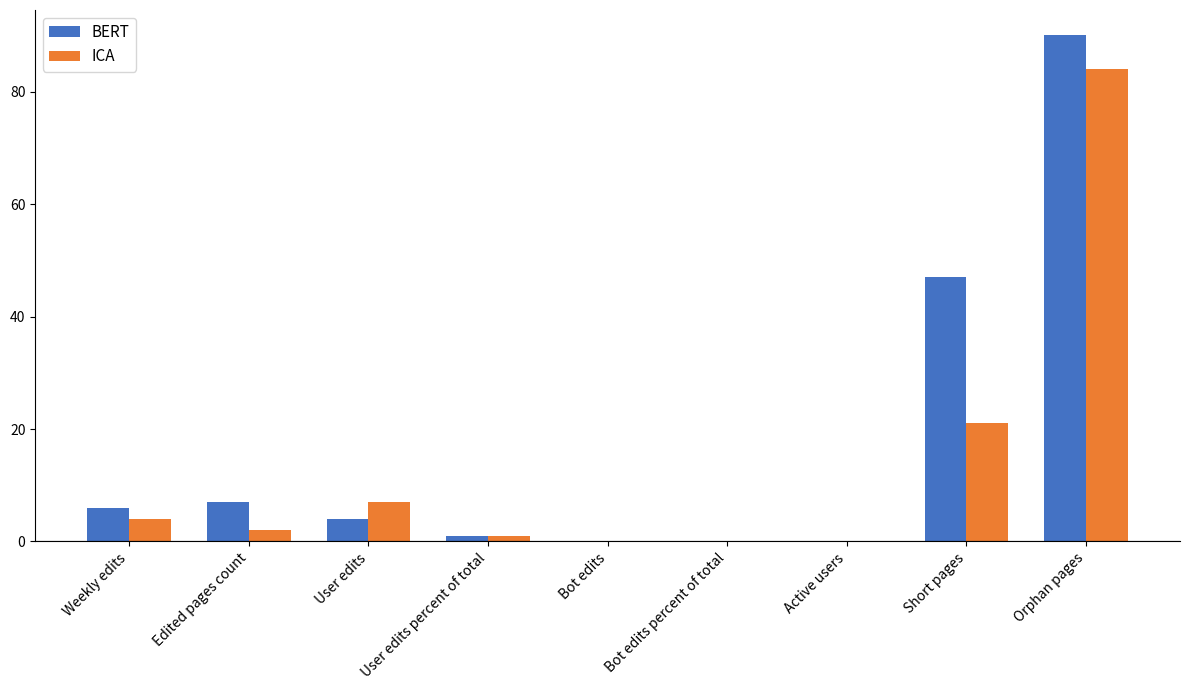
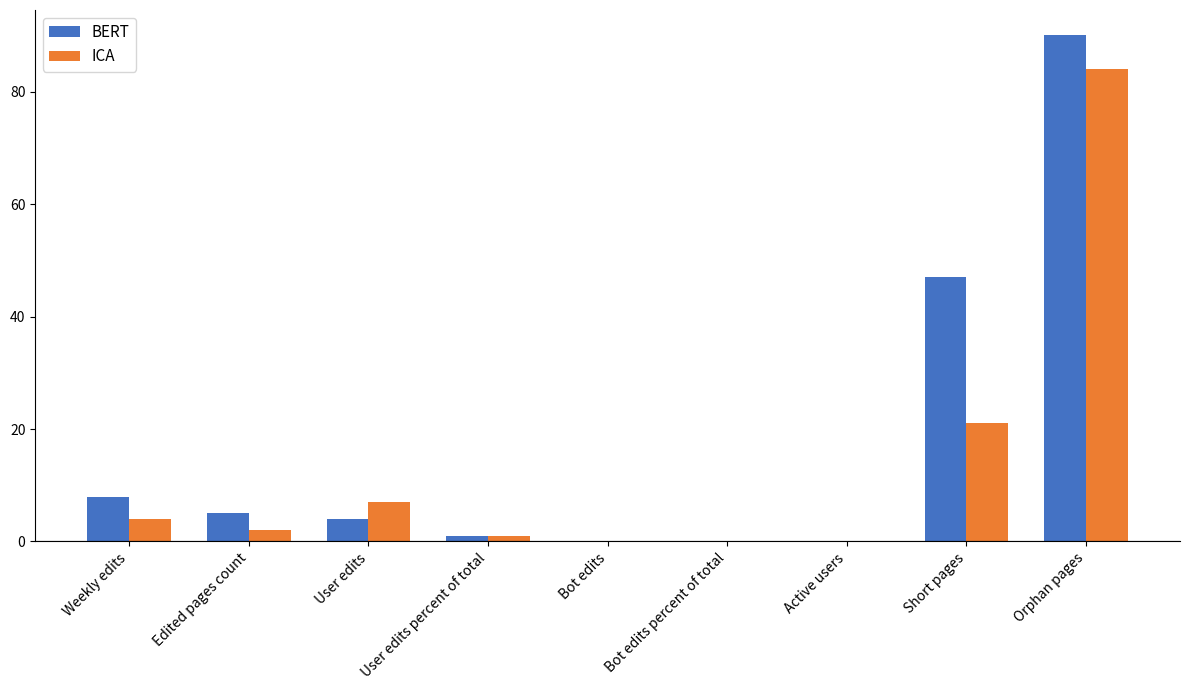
  {
    "BERT": {
-     "Weekly edits": 6,
-     "Edited pages count": 7,
+     "Weekly edits": 8,
+     "Edited pages count": 5,
      "User edits": 4,
      "User edits percent of total": 1,
      "Bot edits": 0,
      "Bot edits percent of total": 0,
      "Active users": 0,
      "Short pages": 47,
      "Orphan pages": 90
    },
    "ICA": {
      "Weekly edits": 4,
      "Edited pages count": 2,
      "User edits": 7,
      "User edits percent of total": 1,
      "Bot edits": 0,
      "Bot edits percent of total": 0,
      "Active users": 0,
      "Short pages": 21,
      "Orphan pages": 84
    }
  }
